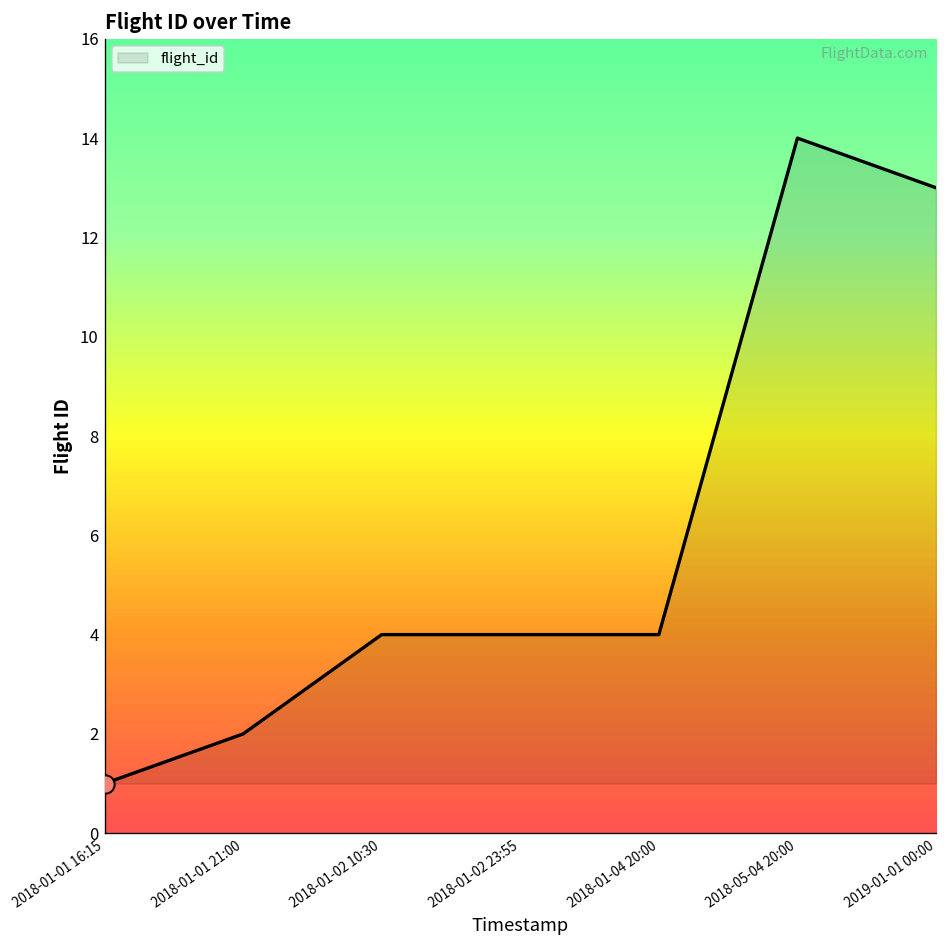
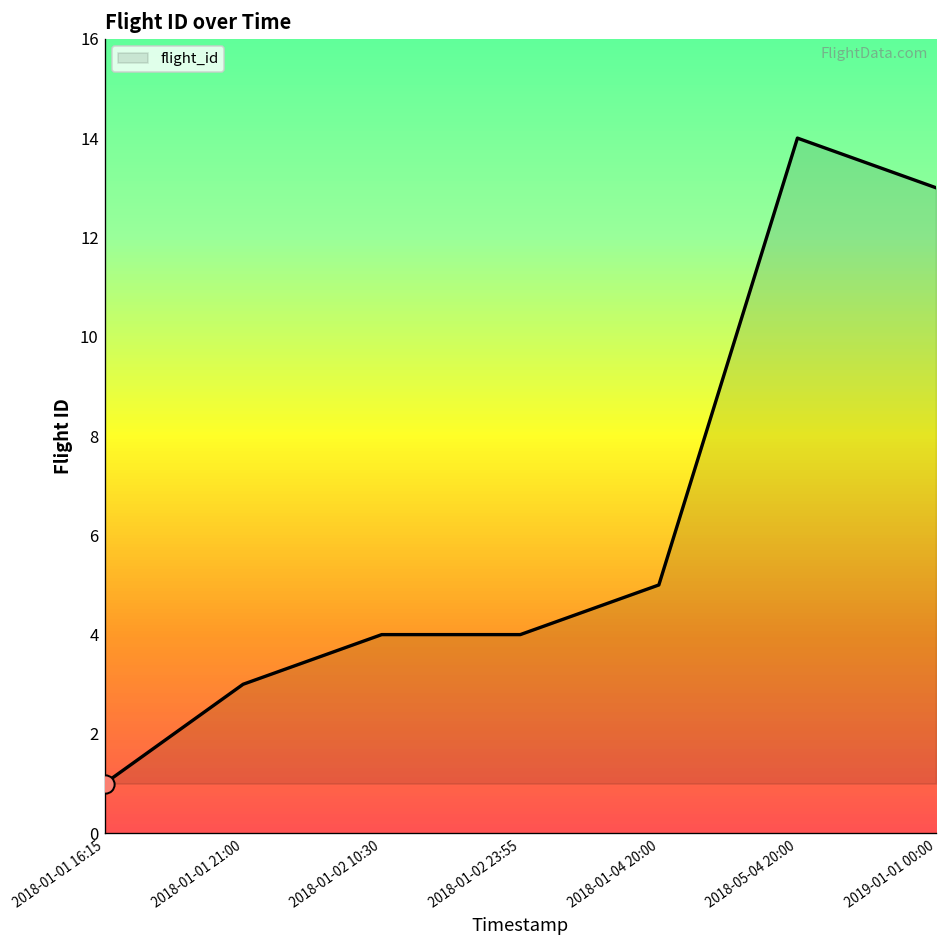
  {
    "flight_id": {
-     "2018-01-01 21:00": 2,
+     "2018-01-01 21:00": 3,
      "2018-01-02 10:30": 4,
      "2018-01-02 23:55": 4,
-     "2018-01-04 20:00": 4,
+     "2018-01-04 20:00": 5,
      "2018-05-04 20:00": 14,
      "2019-01-01 00:00": 13
    }
  }
